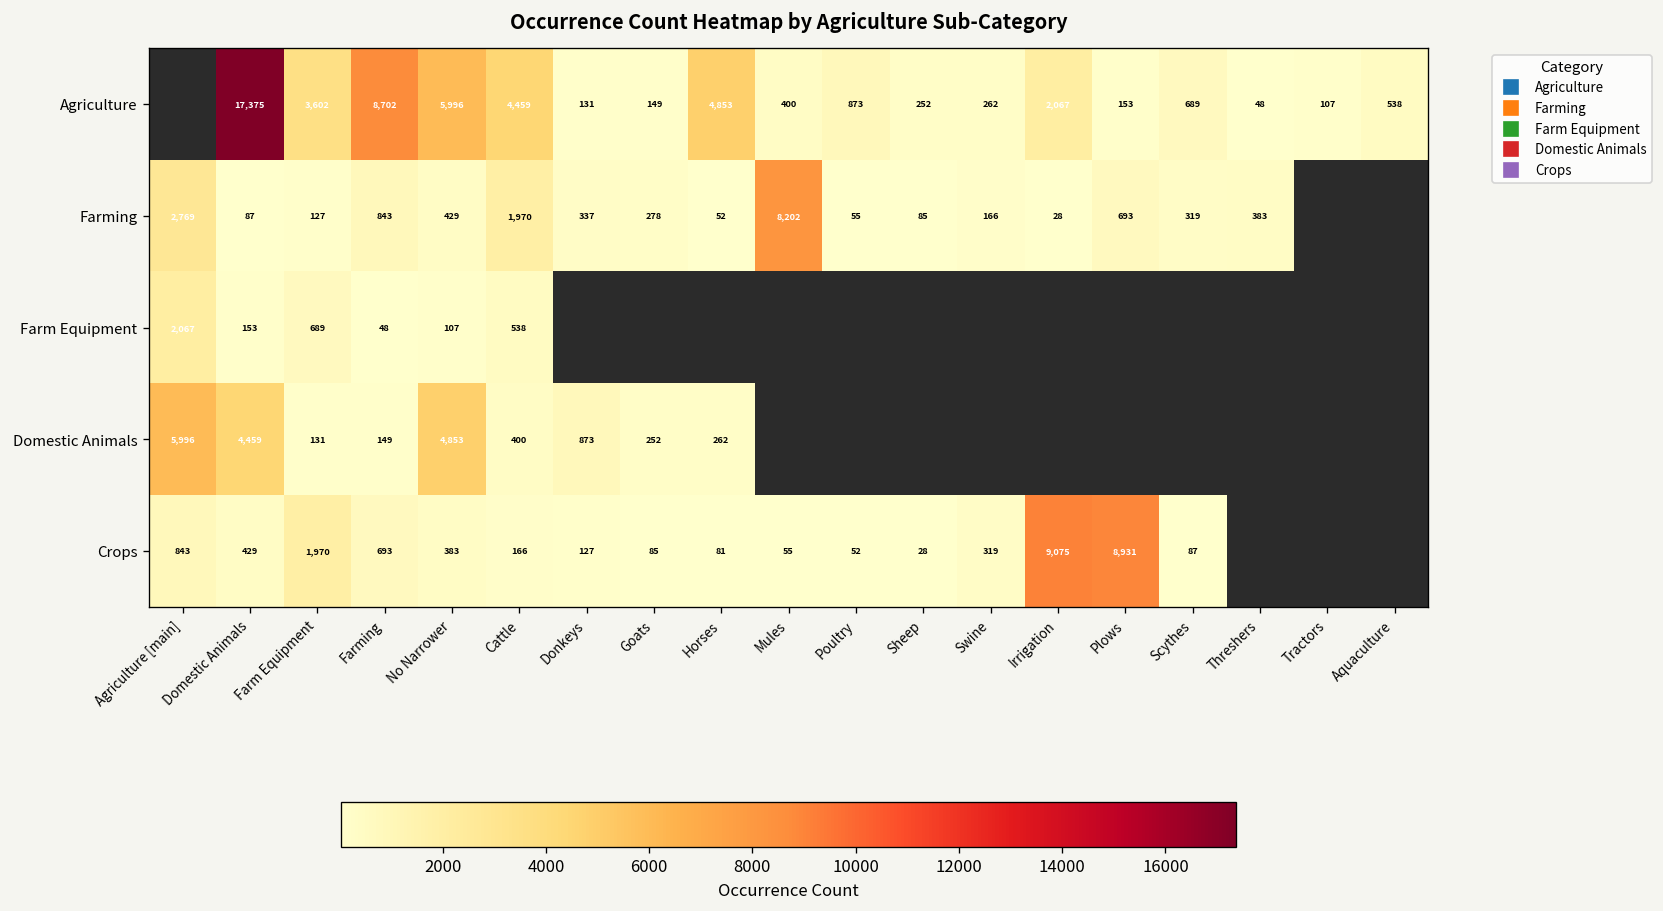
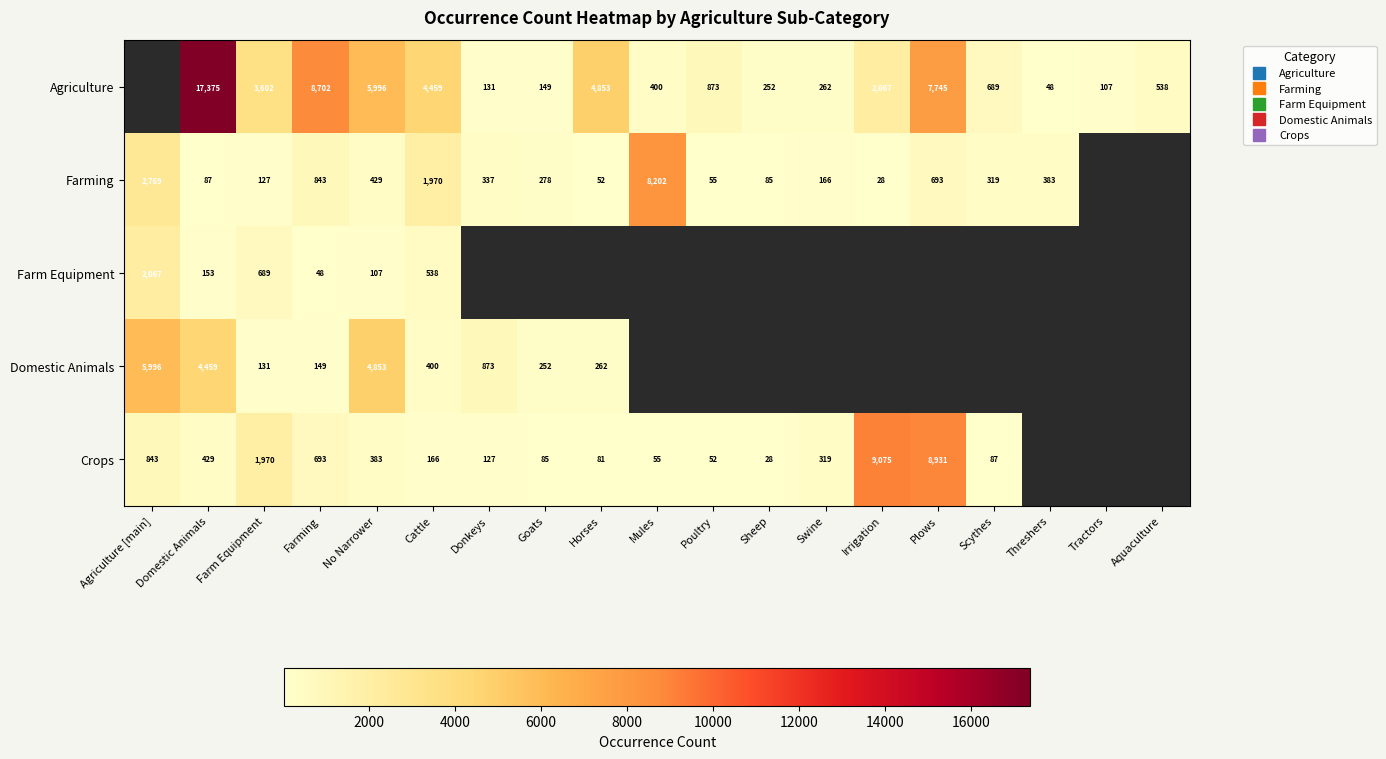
  {
    "Agriculture": {
      "Domestic Animals": "17,375",
      "Farm Equipment": "3,602",
      "Farming": "8,702",
      "No Narrower": "5,996",
      "Cattle": "4,459",
      "Donkeys": "131",
      "Goats": "149",
      "Horses": "4,853",
      "Mules": "400",
      "Poultry": "873",
      "Sheep": "252",
      "Swine": "262",
      "Irrigation": "2,067",
-     "Plows": "153",
+     "Plows": "7,745",
      "Scythes": "689",
      "Threshers": "48",
      "Tractors": "107",
      "Aquaculture": "538"
    },
    "Farming": {
      "Agriculture [main]": "2,769",
      "Domestic Animals": "87",
      "Farm Equipment": "127",
      "Farming": "843",
      "No Narrower": "429",
      "Cattle": "1,970",
      "Donkeys": "337",
      "Goats": "278",
      "Horses": "52",
      "Mules": "8,202",
      "Poultry": "55",
      "Sheep": "85",
      "Swine": "166",
      "Irrigation": "28",
      "Plows": "693",
      "Scythes": "319",
      "Threshers": "383"
    },
    "Farm Equipment": {
      "Agriculture [main]": "2,067",
      "Domestic Animals": "153",
      "Farm Equipment": "689",
      "Farming": "48",
      "No Narrower": "107",
      "Cattle": "538"
    },
    "Domestic Animals": {
      "Agriculture [main]": "5,996",
      "Domestic Animals": "4,459",
      "Farm Equipment": "131",
      "Farming": "149",
      "No Narrower": "4,853",
      "Cattle": "400",
      "Donkeys": "873",
      "Goats": "252",
      "Horses": "262"
    },
    "Crops": {
      "Agriculture [main]": "843",
      "Domestic Animals": "429",
      "Farm Equipment": "1,970",
      "Farming": "693",
      "No Narrower": "383",
      "Cattle": "166",
      "Donkeys": "127",
      "Goats": "85",
      "Horses": "81",
      "Mules": "55",
      "Poultry": "52",
      "Sheep": "28",
      "Swine": "319",
      "Irrigation": "9,075",
      "Plows": "8,931",
      "Scythes": "87"
    }
  }
